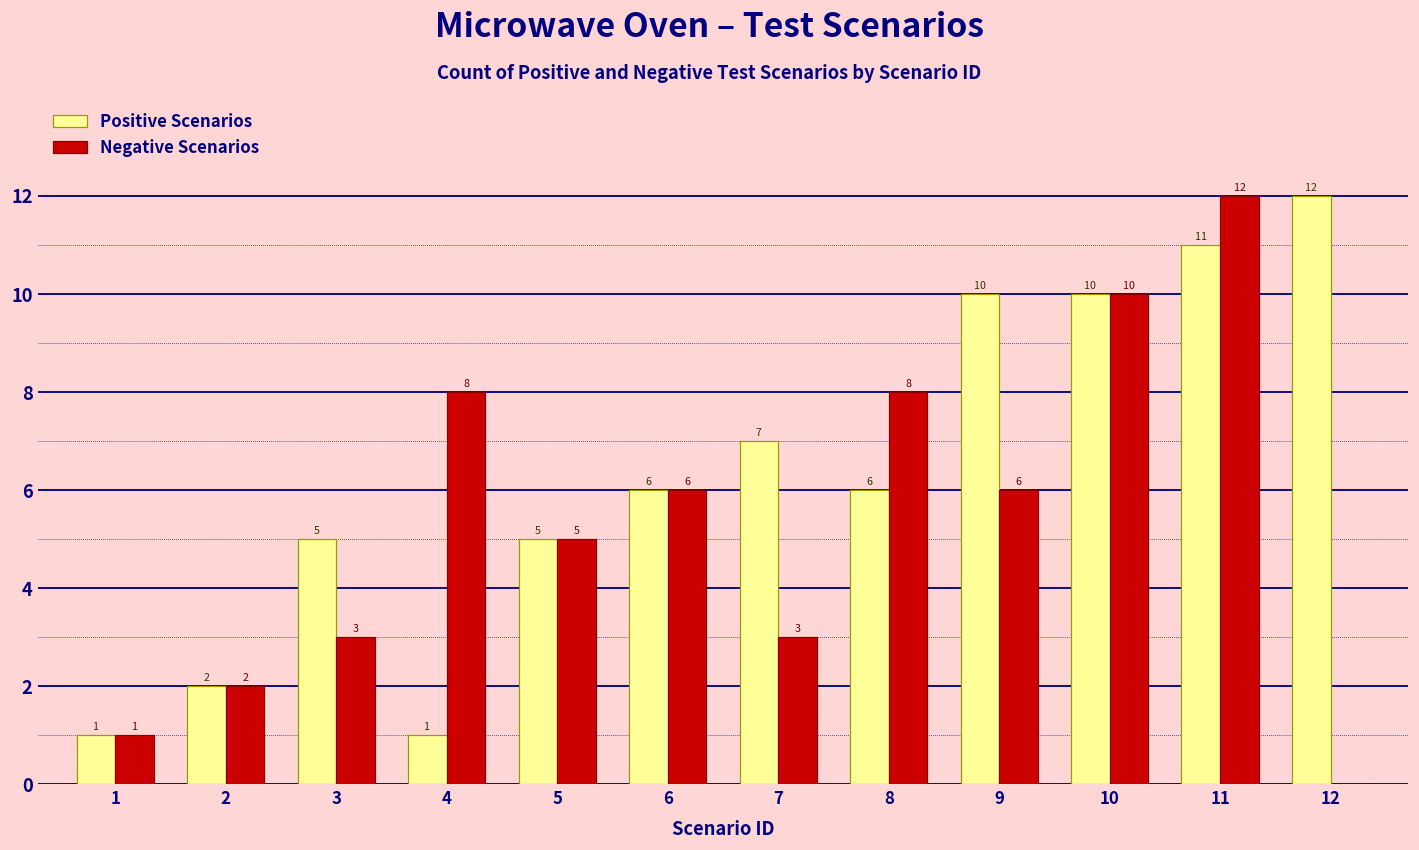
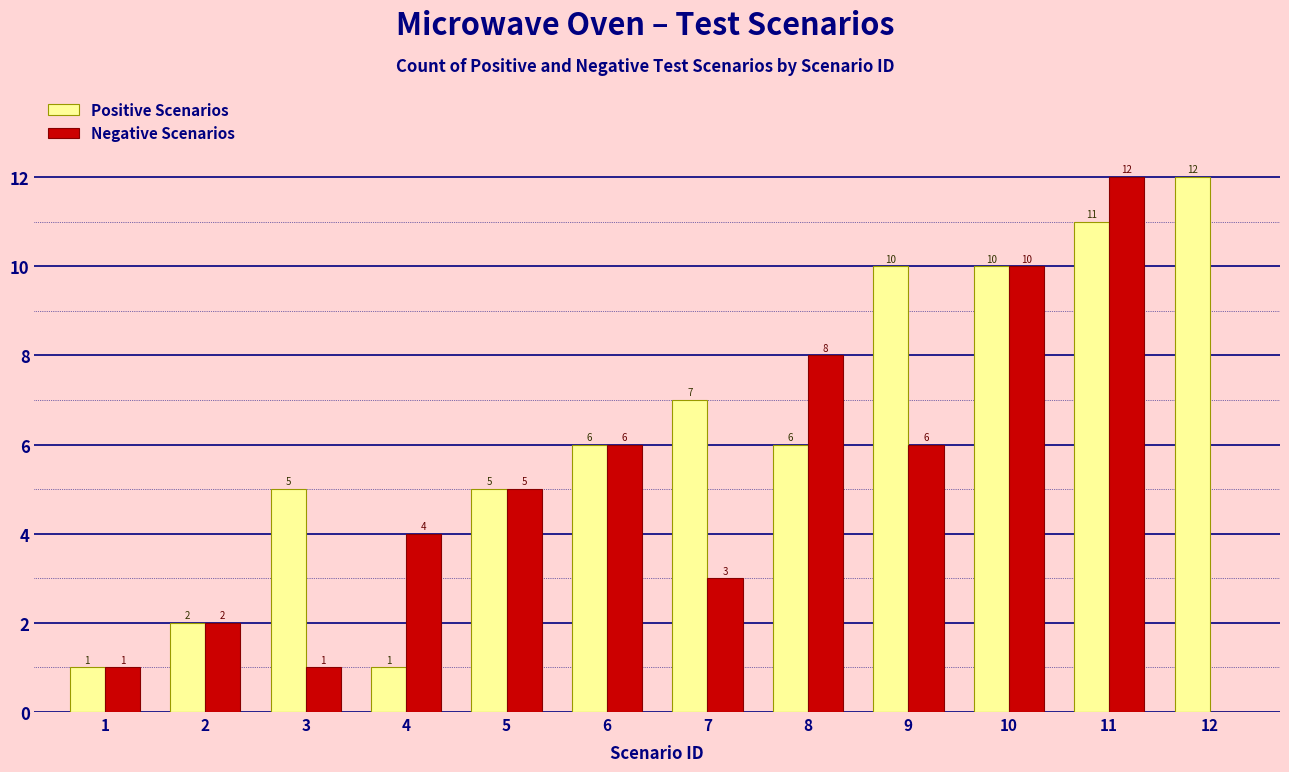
  {
    "Positive Scenarios": {
      "1": 1,
      "2": 2,
      "3": 5,
      "4": 1,
      "5": 5,
      "6": 6,
      "7": 7,
      "8": 6,
      "9": 10,
      "10": 10,
      "11": 11,
      "12": 12
    },
    "Negative Scenarios": {
      "1": 1,
      "2": 2,
-     "3": 3,
-     "4": 8,
+     "3": 1,
+     "4": 4,
      "5": 5,
      "6": 6,
      "7": 3,
      "8": 8,
      "9": 6,
      "10": 10,
      "11": 12
    }
  }
